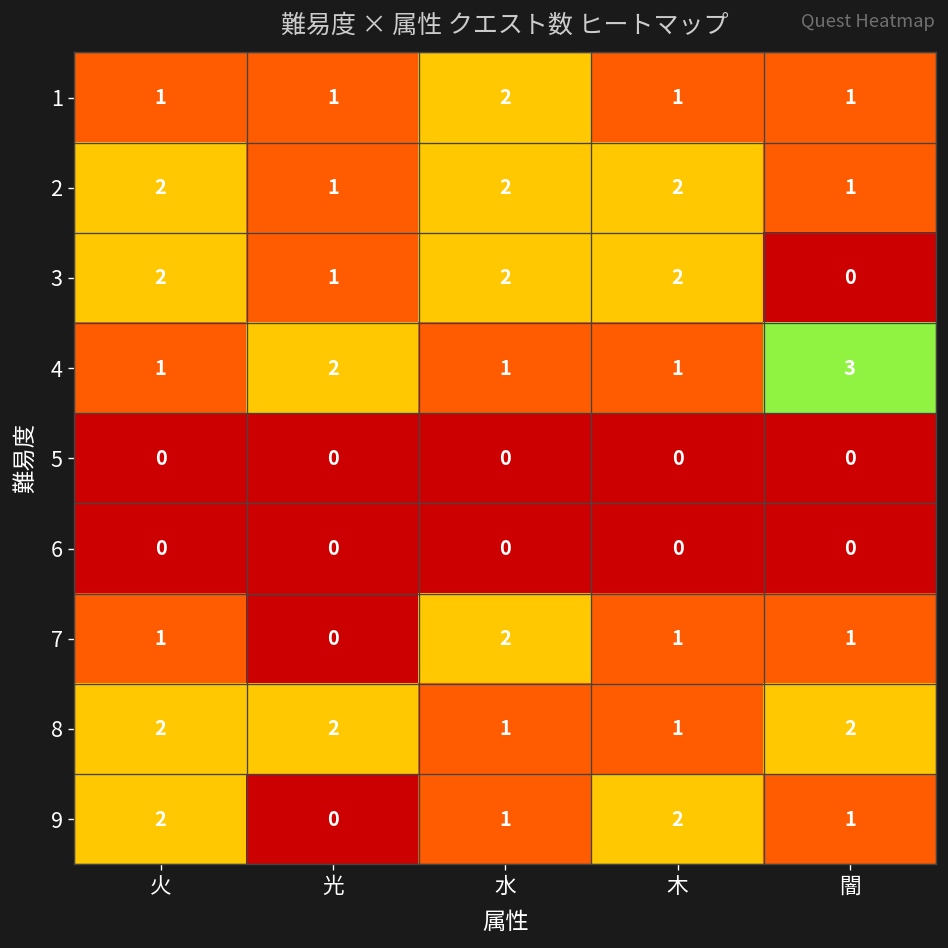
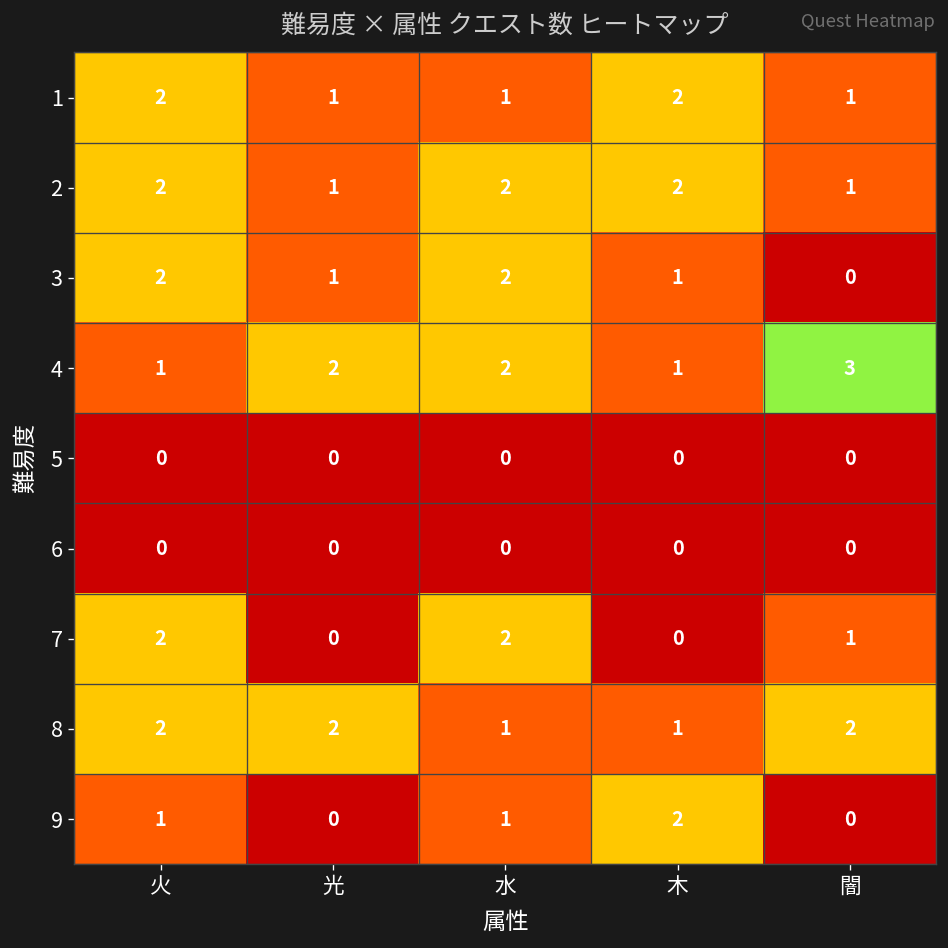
  {
    "1": {
-     "火": 1,
+     "火": 2,
      "光": 1,
-     "水": 2,
-     "木": 1,
+     "水": 1,
+     "木": 2,
      "闇": 1
    },
    "2": {
      "火": 2,
      "光": 1,
      "水": 2,
      "木": 2,
      "闇": 1
    },
    "3": {
      "火": 2,
      "光": 1,
      "水": 2,
-     "木": 2,
+     "木": 1,
      "闇": 0
    },
    "4": {
      "火": 1,
      "光": 2,
-     "水": 1,
+     "水": 2,
      "木": 1,
      "闇": 3
    },
    "5": {
      "火": 0,
      "光": 0,
      "水": 0,
      "木": 0,
      "闇": 0
    },
    "6": {
      "火": 0,
      "光": 0,
      "水": 0,
      "木": 0,
      "闇": 0
    },
    "7": {
-     "火": 1,
+     "火": 2,
      "光": 0,
      "水": 2,
-     "木": 1,
+     "木": 0,
      "闇": 1
    },
    "8": {
      "火": 2,
      "光": 2,
      "水": 1,
      "木": 1,
      "闇": 2
    },
    "9": {
-     "火": 2,
+     "火": 1,
      "光": 0,
      "水": 1,
      "木": 2,
-     "闇": 1
+     "闇": 0
    }
  }
